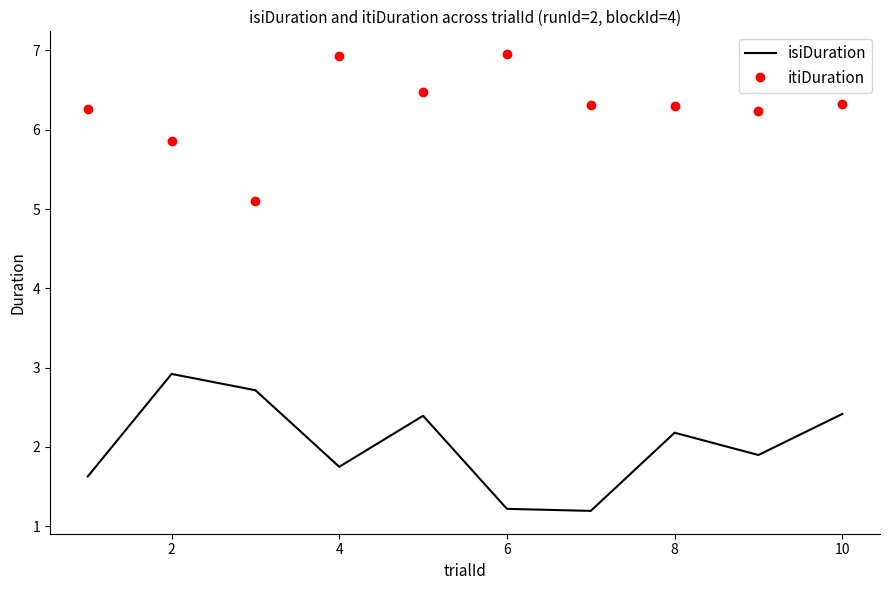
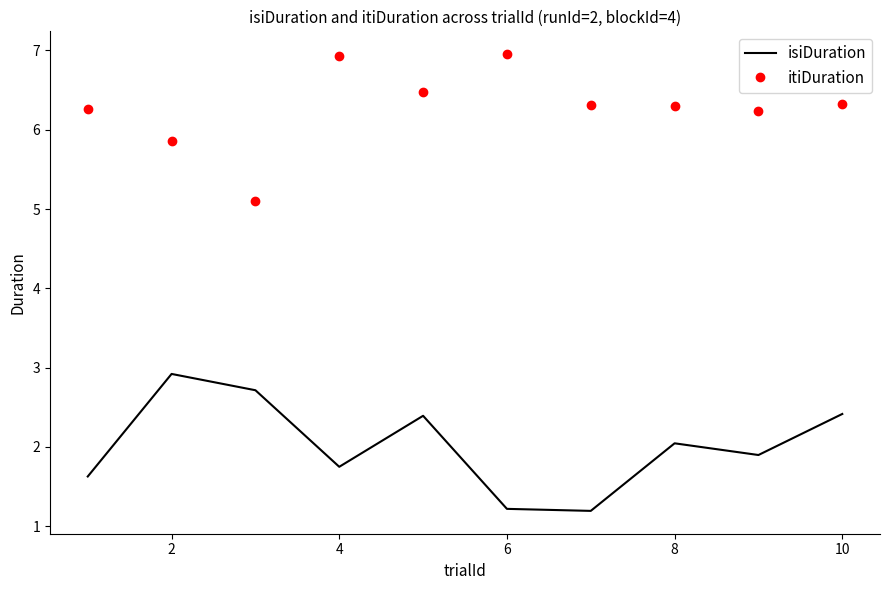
  {
    "isiDuration": {
      "2": 2.9,
      "4": 1.7,
      "6": 1.2,
-     "8": 2.2,
+     "8": 2.0,
      "10": 2.4
    },
    "itiDuration": {
      "2": 5.9,
      "4": 6.9,
      "6": 7.0,
      "8": 6.3,
      "10": 6.3
    }
  }
